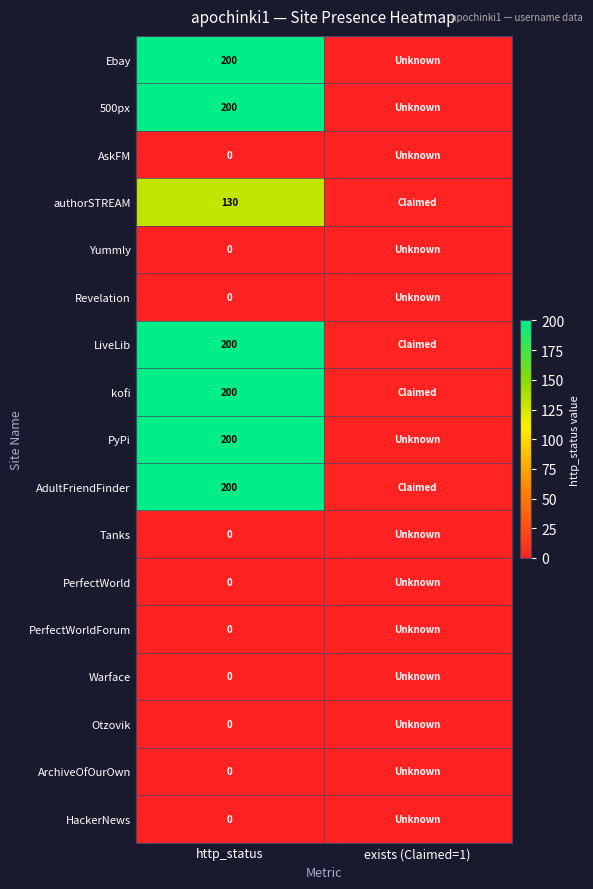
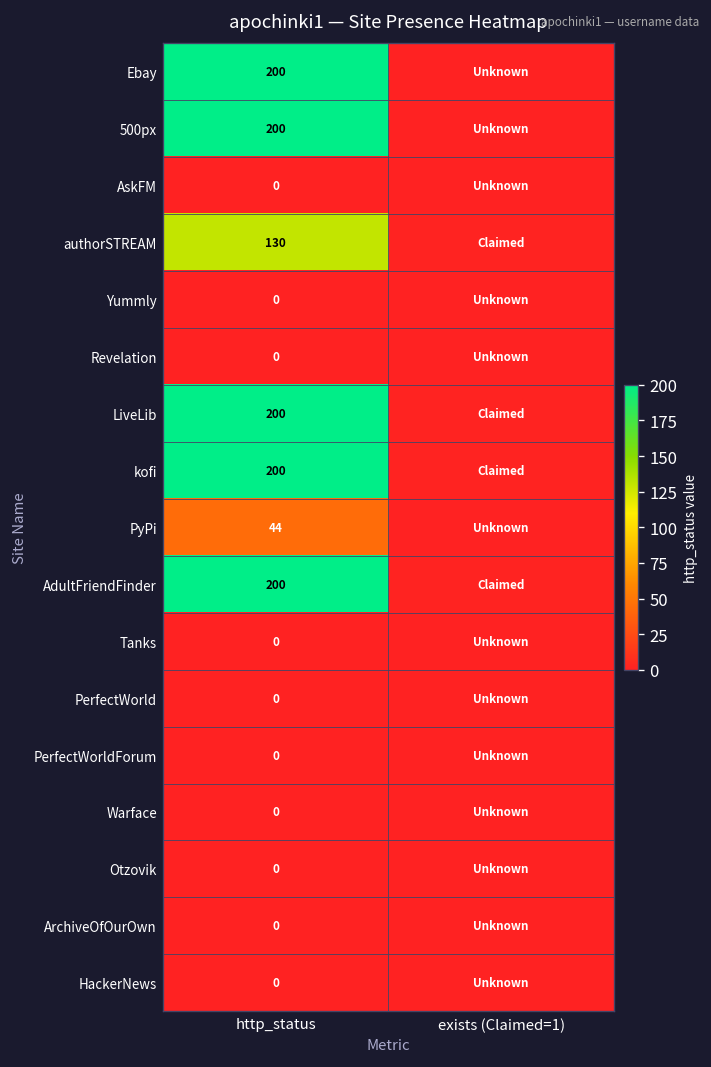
  {
    "Ebay": {
      "http_status": 200
    },
    "500px": {
      "http_status": 200
    },
    "AskFM": {
      "http_status": 0
    },
    "authorSTREAM": {
      "http_status": 130
    },
    "Yummly": {
      "http_status": 0
    },
    "Revelation": {
      "http_status": 0
    },
    "LiveLib": {
      "http_status": 200
    },
    "kofi": {
      "http_status": 200
    },
    "PyPi": {
-     "http_status": 200
+     "http_status": 44
    },
    "AdultFriendFinder": {
      "http_status": 200
    },
    "Tanks": {
      "http_status": 0
    },
    "PerfectWorld": {
      "http_status": 0
    },
    "PerfectWorldForum": {
      "http_status": 0
    },
    "Warface": {
      "http_status": 0
    },
    "Otzovik": {
      "http_status": 0
    },
    "ArchiveOfOurOwn": {
      "http_status": 0
    },
    "HackerNews": {
      "http_status": 0
    }
  }
